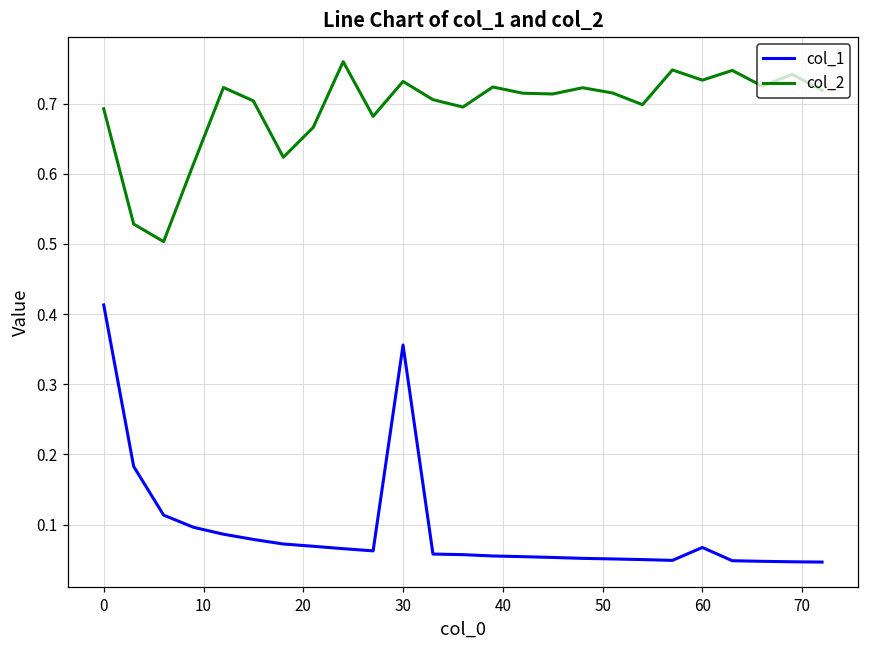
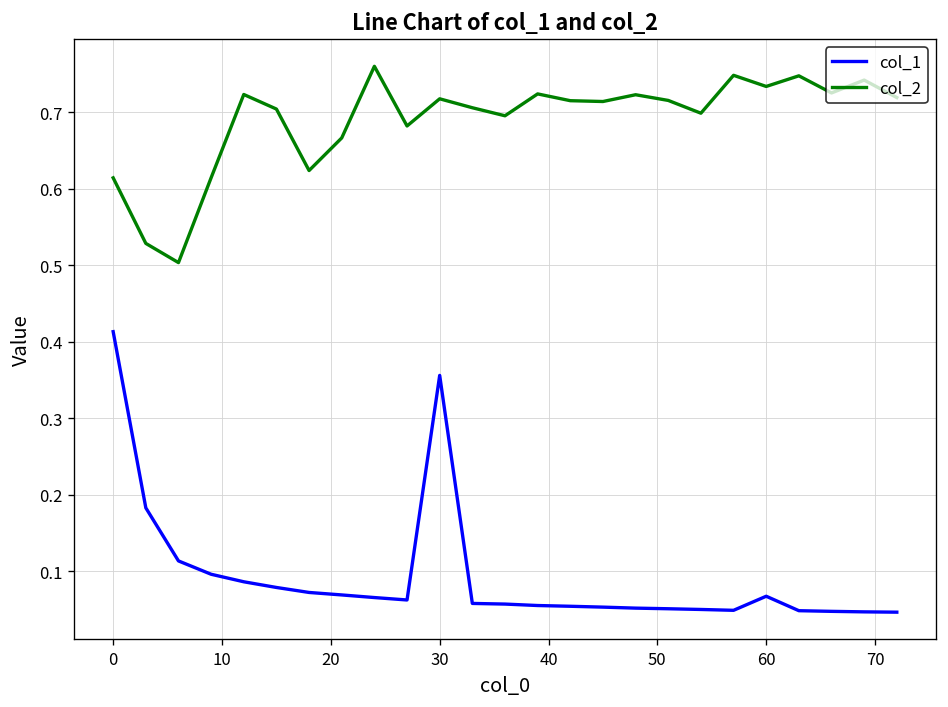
  {
    "col_1": {
      "0": 0.41,
      "30": 0.36,
      "60": 0.07
    },
    "col_2": {
-     "0": 0.69,
-     "30": 0.73,
+     "0": 0.61,
+     "30": 0.72,
      "60": 0.73
    }
  }
